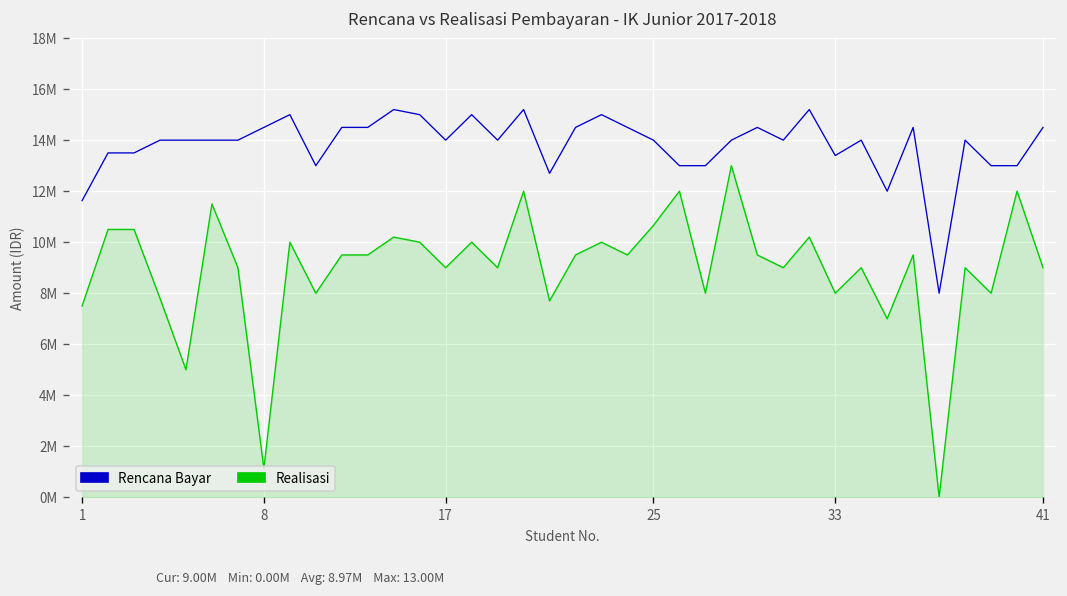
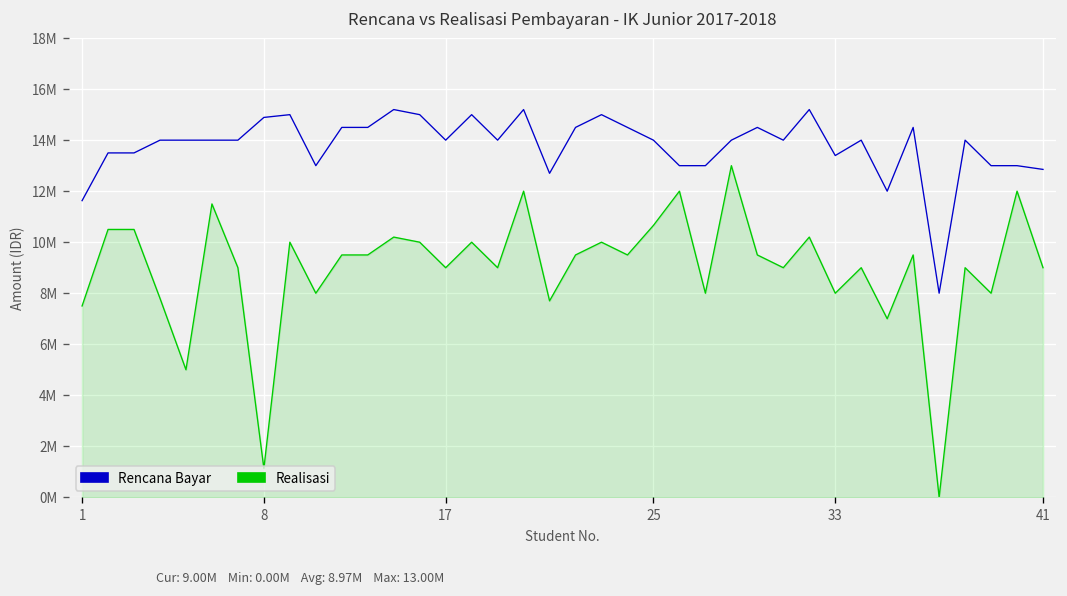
  {
    "Rencana Bayar": {
      "1": 11600000,
-     "8": 14500000,
+     "8": 14900000,
      "17": 14000000,
      "25": 14000000,
      "33": 13400000,
-     "41": 14500000
+     "41": 12900000
    },
    "Realisasi": {
      "1": 7500000,
      "17": 9000000,
      "25": 10700000,
      "33": 8000000,
      "41": 9000000
    }
  }
